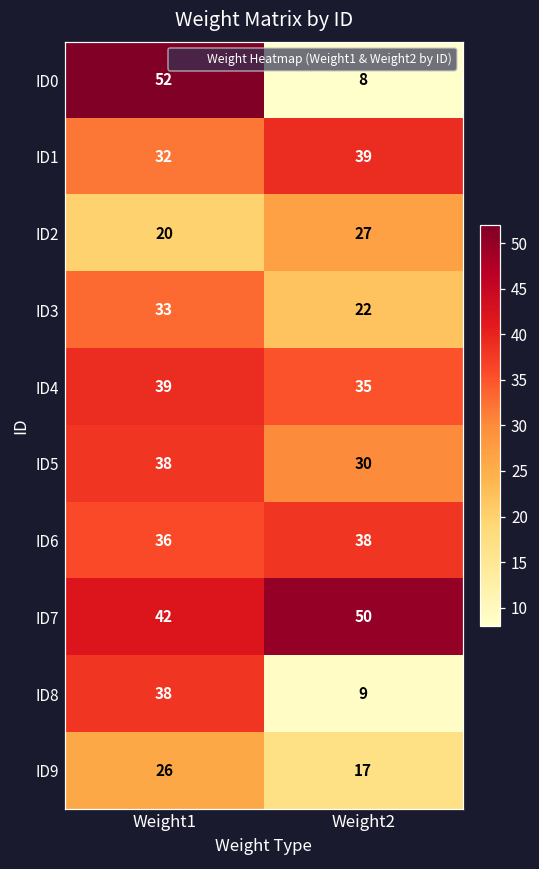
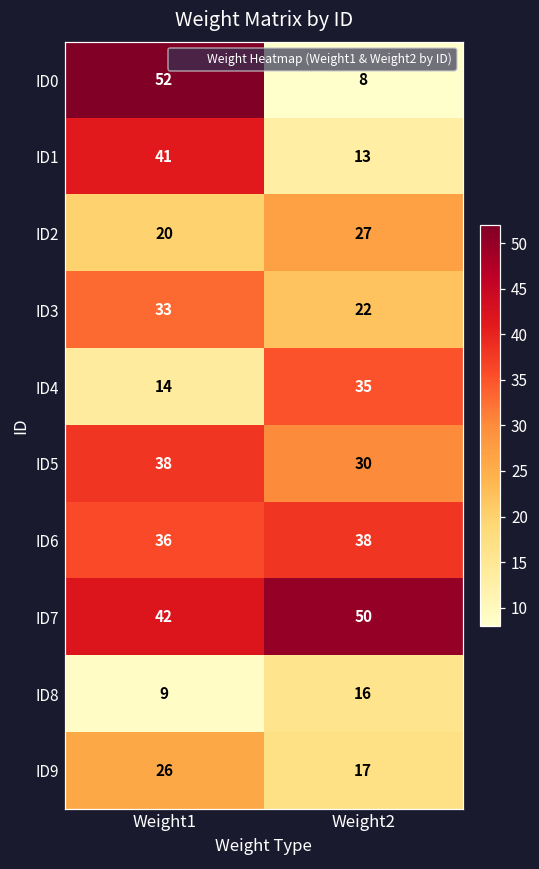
  {
    "ID0": {
      "Weight1": 52,
      "Weight2": 8
    },
    "ID1": {
-     "Weight1": 32,
-     "Weight2": 39
+     "Weight1": 41,
+     "Weight2": 13
    },
    "ID2": {
      "Weight1": 20,
      "Weight2": 27
    },
    "ID3": {
      "Weight1": 33,
      "Weight2": 22
    },
    "ID4": {
-     "Weight1": 39,
+     "Weight1": 14,
      "Weight2": 35
    },
    "ID5": {
      "Weight1": 38,
      "Weight2": 30
    },
    "ID6": {
      "Weight1": 36,
      "Weight2": 38
    },
    "ID7": {
      "Weight1": 42,
      "Weight2": 50
    },
    "ID8": {
-     "Weight1": 38,
-     "Weight2": 9
+     "Weight1": 9,
+     "Weight2": 16
    },
    "ID9": {
      "Weight1": 26,
      "Weight2": 17
    }
  }
